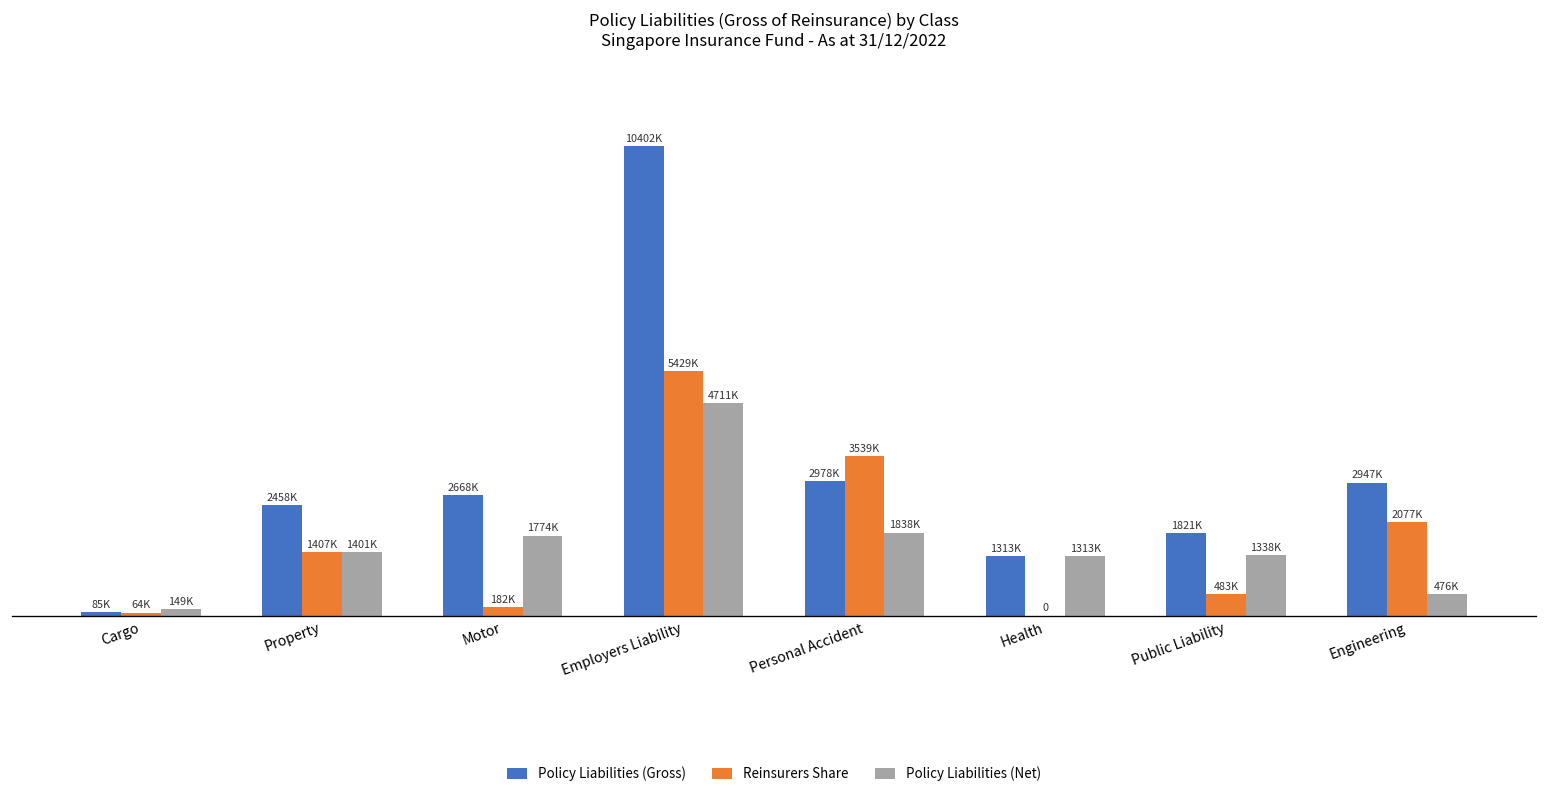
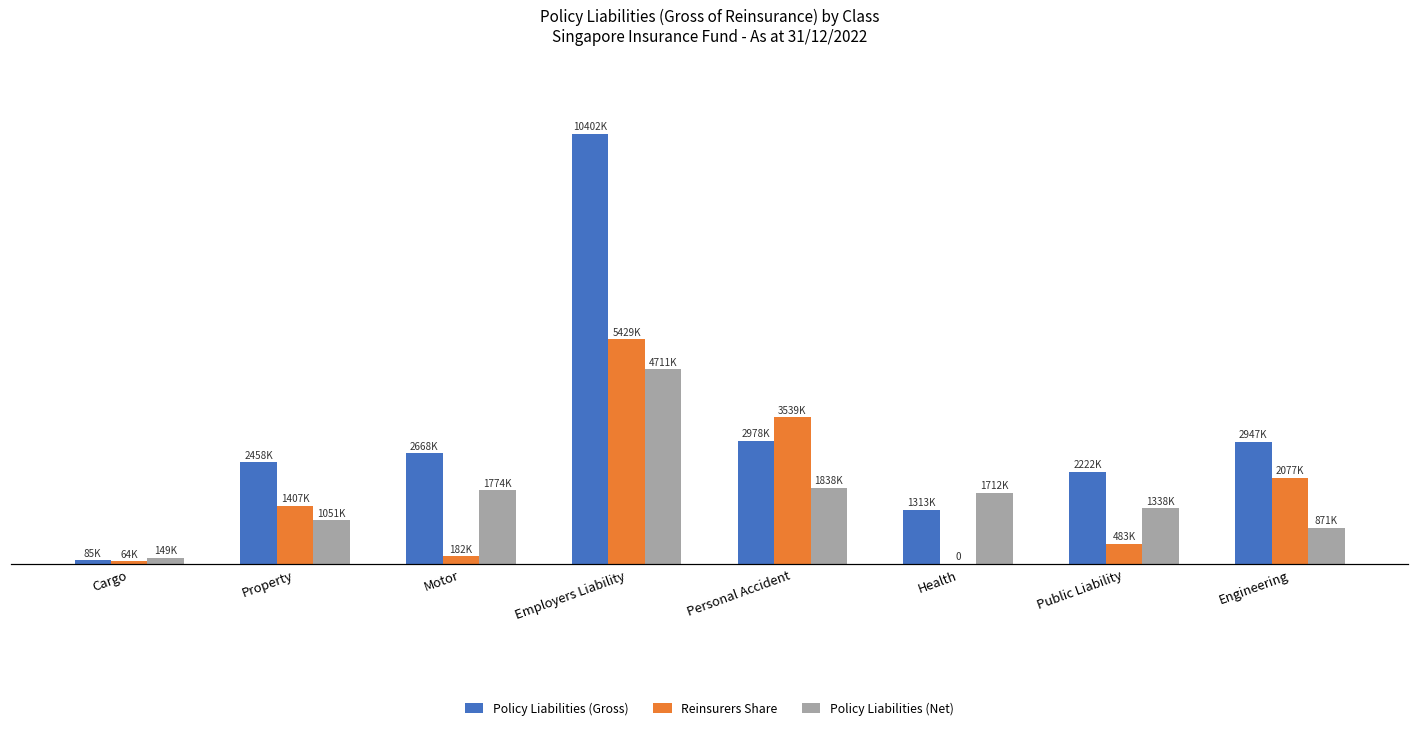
  {
    "Policy Liabilities (Gross)": {
      "Cargo": "85K",
      "Property": "2458K",
      "Motor": "2668K",
      "Employers Liability": "10402K",
      "Personal Accident": "2978K",
      "Health": "1313K",
-     "Public Liability": "1821K",
+     "Public Liability": "2222K",
      "Engineering": "2947K"
    },
    "Reinsurers Share": {
      "Cargo": "64K",
      "Property": "1407K",
      "Motor": "182K",
      "Employers Liability": "5429K",
      "Personal Accident": "3539K",
      "Health": "0",
      "Public Liability": "483K",
      "Engineering": "2077K"
    },
    "Policy Liabilities (Net)": {
      "Cargo": "149K",
-     "Property": "1401K",
+     "Property": "1051K",
      "Motor": "1774K",
      "Employers Liability": "4711K",
      "Personal Accident": "1838K",
-     "Health": "1313K",
+     "Health": "1712K",
      "Public Liability": "1338K",
-     "Engineering": "476K"
+     "Engineering": "871K"
    }
  }
